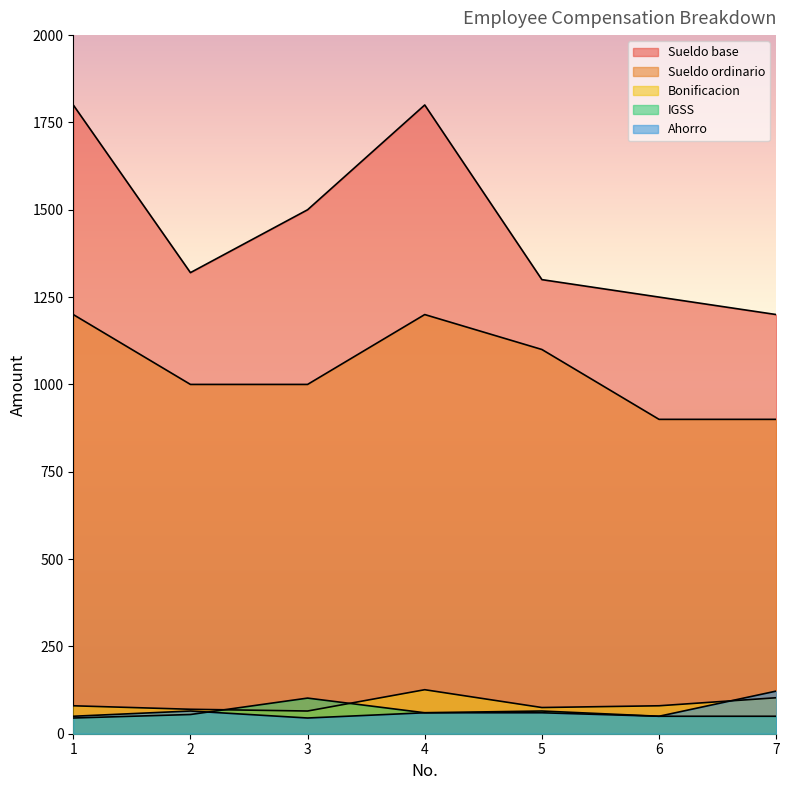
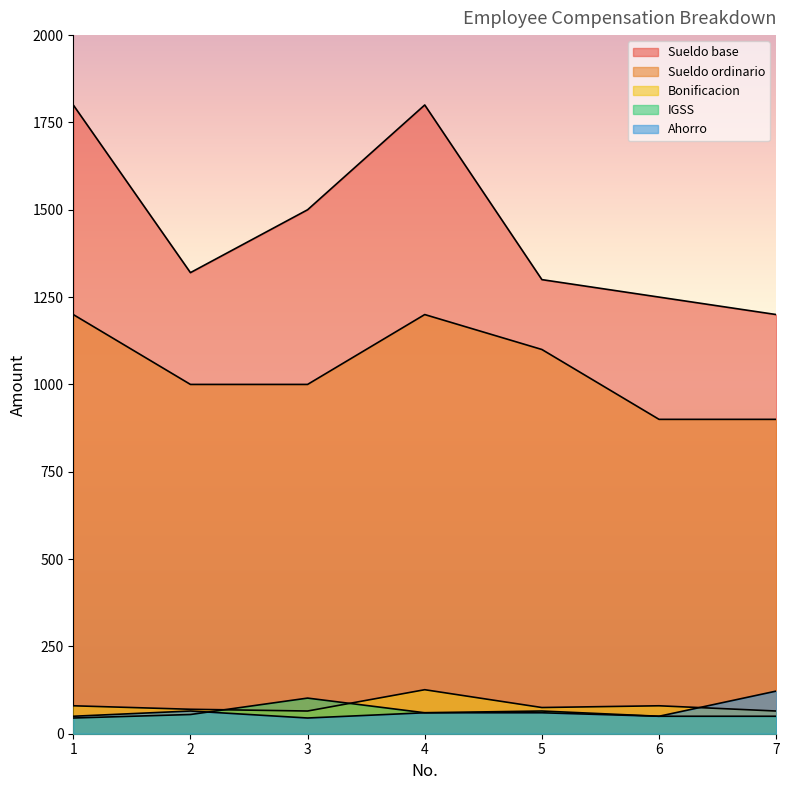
  {
    "Bonificacion": {
      "1": 80,
      "3": 70,
      "4": 130,
      "5": 80,
      "6": 80,
-     "7": 100
+     "7": 70
    },
    "IGSS": {
      "2": 60,
      "3": 100,
      "7": 50
    },
    "Ahorro": {
      "3": 50,
      "7": 120
    }
  }
